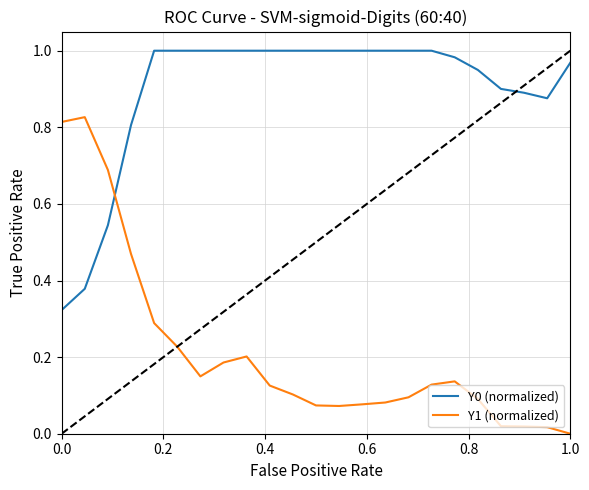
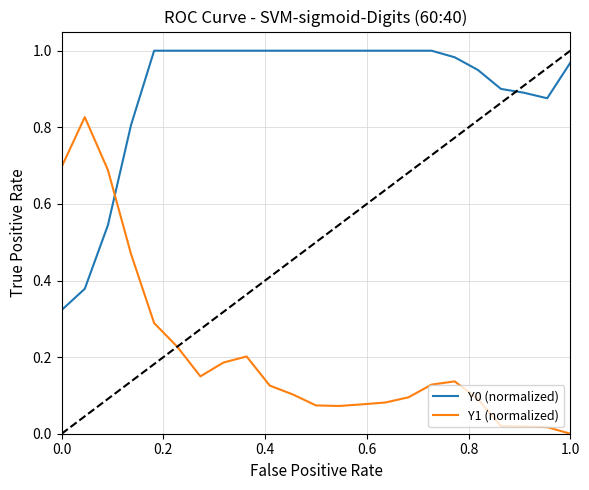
  {
    "Y0 (normalized)": {
      "0.0": 0.32,
      "1.0": 0.97
    },
    "Y1 (normalized)": {
-     "0.0": 0.81,
+     "0.0": 0.70,
      "1.0": 0.00
    }
  }
